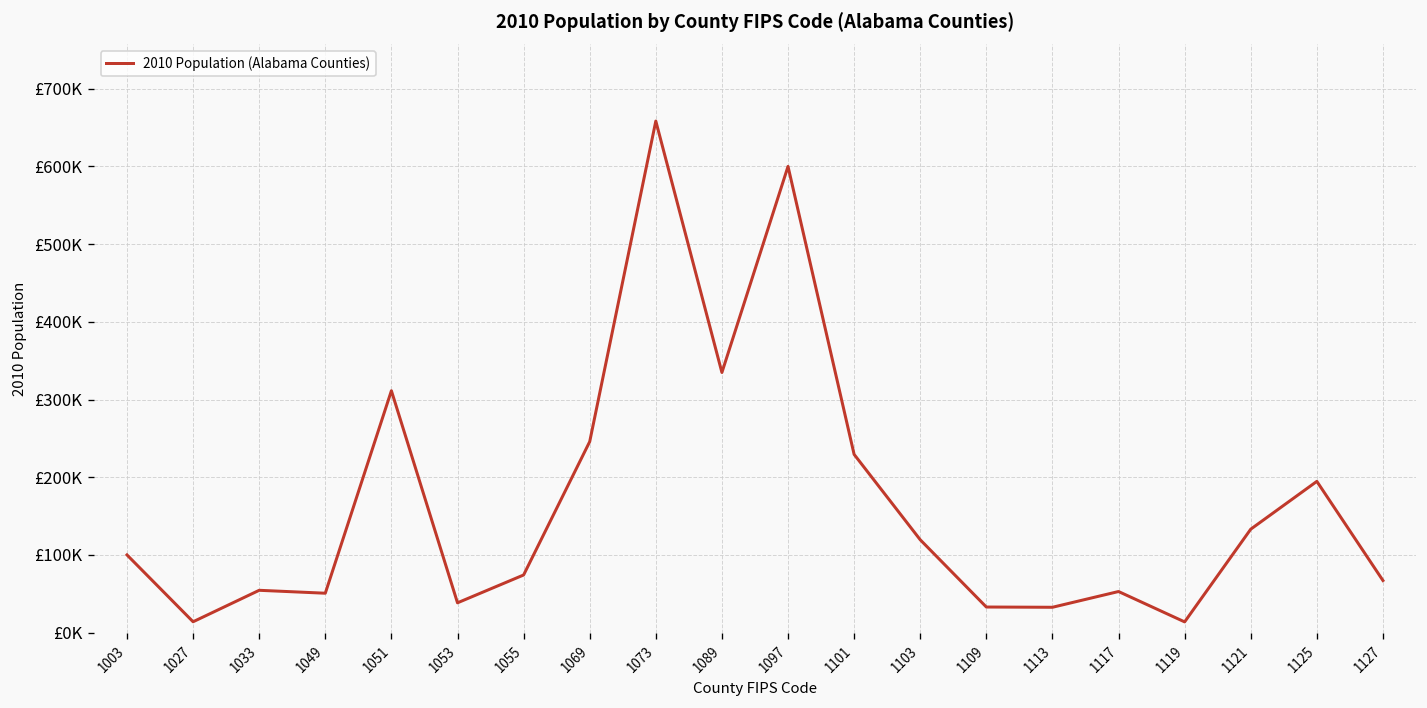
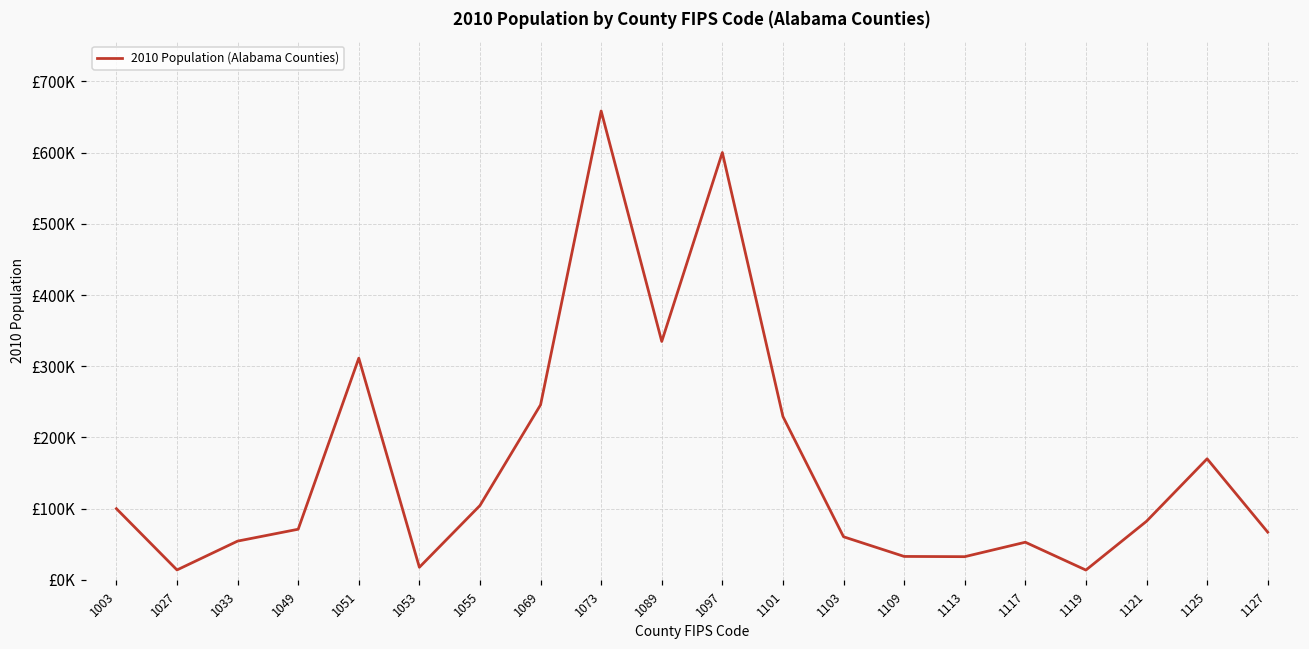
  {
    "1003": "£100000",
    "1027": "£10000",
    "1033": "£50000",
-   "1049": "£50000",
+   "1049": "£70000",
    "1051": "£310000",
-   "1053": "£40000",
-   "1055": "£70000",
+   "1053": "£20000",
+   "1055": "£100000",
    "1069": "£250000",
    "1073": "£660000",
    "1089": "£330000",
    "1097": "£600000",
    "1101": "£230000",
-   "1103": "£120000",
+   "1103": "£60000",
    "1109": "£30000",
    "1113": "£30000",
    "1117": "£50000",
    "1119": "£10000",
-   "1121": "£130000",
-   "1125": "£190000",
+   "1121": "£80000",
+   "1125": "£170000",
    "1127": "£70000"
  }
